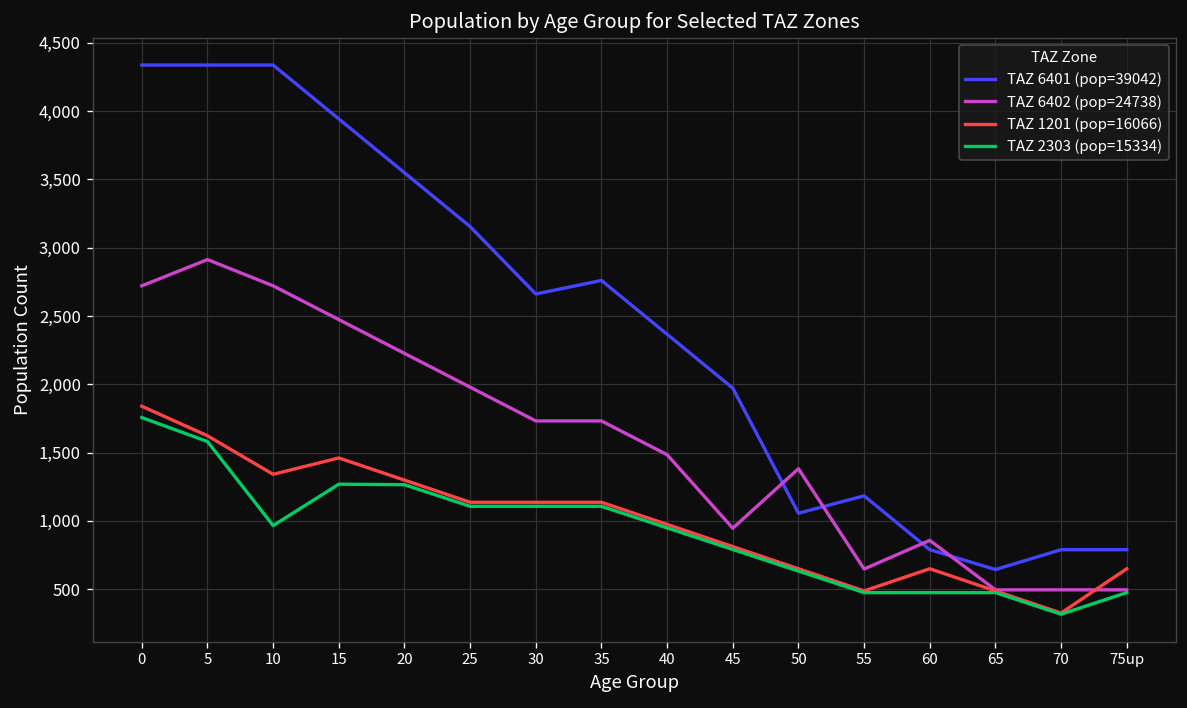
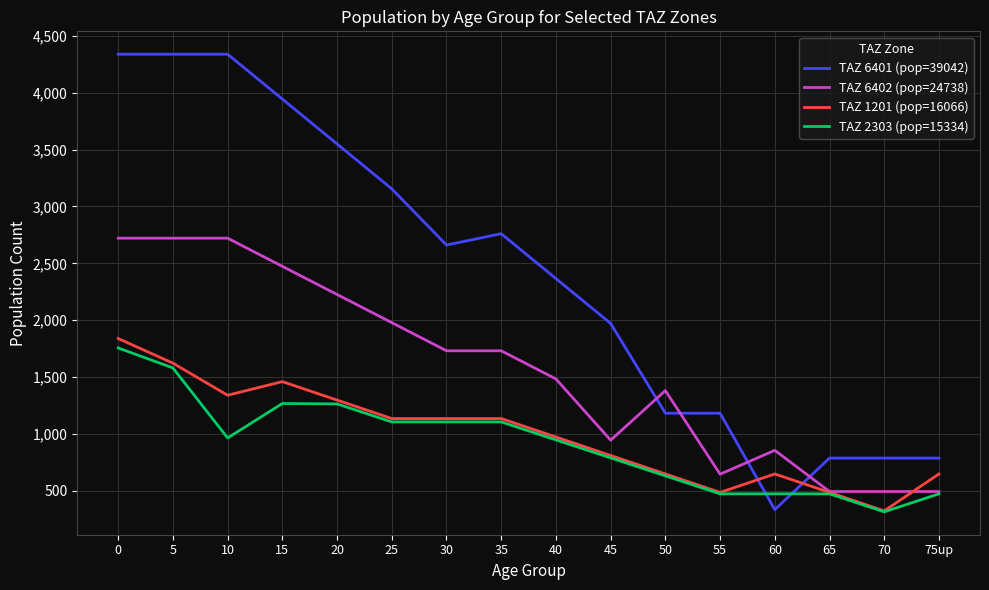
  {
    "TAZ 6401 (pop=39042)": {
      "0": "4,340",
      "5": "4,340",
      "10": "4,340",
      "15": "3,940",
      "20": "3,550",
      "25": "3,150",
      "30": "2,660",
      "35": "2,760",
      "40": "2,370",
      "45": "1,970",
-     "50": "1,060",
+     "50": "1,180",
      "55": "1,180",
-     "60": "790",
-     "65": "640",
+     "60": "340",
+     "65": "790",
      "70": "790",
      "75up": "790"
    },
    "TAZ 6402 (pop=24738)": {
      "0": "2,720",
-     "5": "2,910",
+     "5": "2,720",
      "10": "2,720",
      "15": "2,470",
      "20": "2,230",
      "25": "1,980",
      "30": "1,730",
      "35": "1,730",
      "40": "1,480",
      "45": "950",
      "50": "1,380",
      "55": "650",
      "60": "860",
      "70": "490"
    },
    "TAZ 1201 (pop=16066)": {
      "0": "1,840",
      "5": "1,620",
      "10": "1,340",
      "15": "1,460",
      "20": "1,300",
      "25": "1,140",
      "30": "1,140",
      "35": "1,140",
      "40": "970",
      "60": "650",
      "75up": "650"
    },
    "TAZ 2303 (pop=15334)": {
      "0": "1,760",
      "5": "1,580",
      "10": "970",
      "15": "1,270",
      "20": "1,260",
      "25": "1,110",
      "30": "1,110",
      "35": "1,110",
      "40": "950",
      "60": "470"
    }
  }
